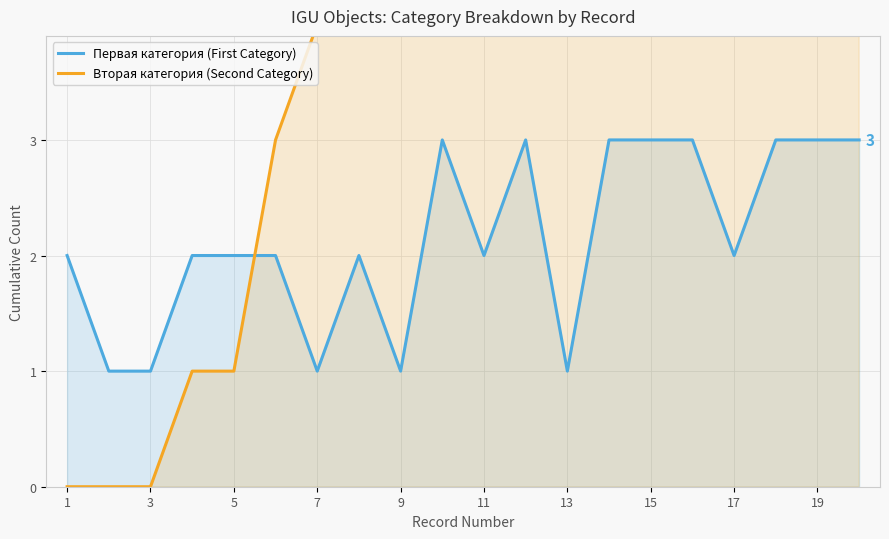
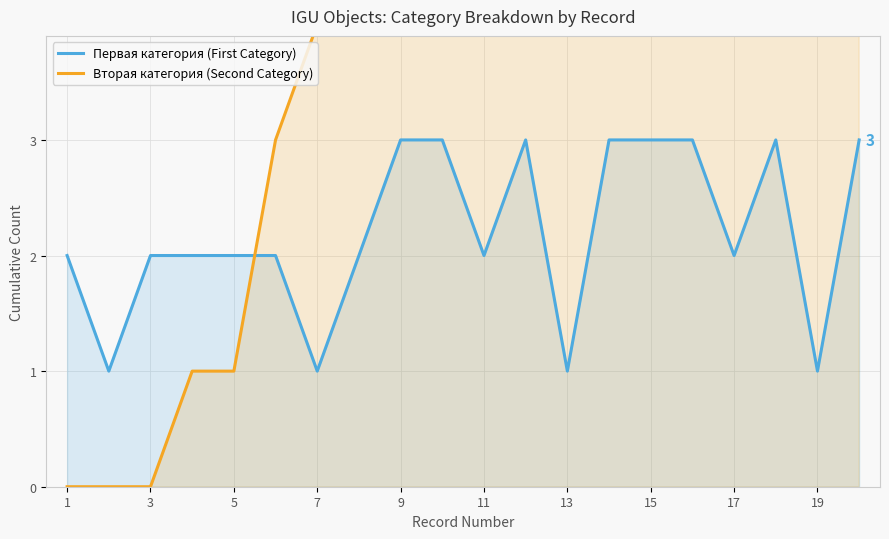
  {
    "Первая категория (First Category)": {
      "1": 2,
-     "3": 1,
+     "3": 2,
      "5": 2,
      "7": 1,
-     "9": 1,
+     "9": 3,
      "11": 2,
      "13": 1,
      "15": 3,
      "17": 2,
-     "19": 3
+     "19": 1
    },
    "Вторая категория (Second Category)": {
      "1": 0,
      "3": 0,
      "5": 1
    }
  }
